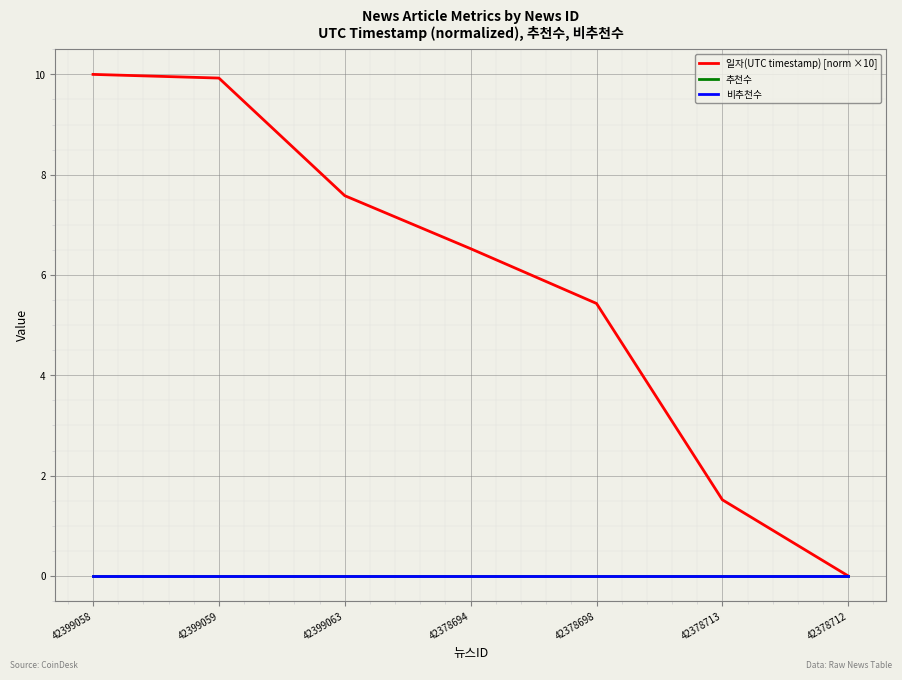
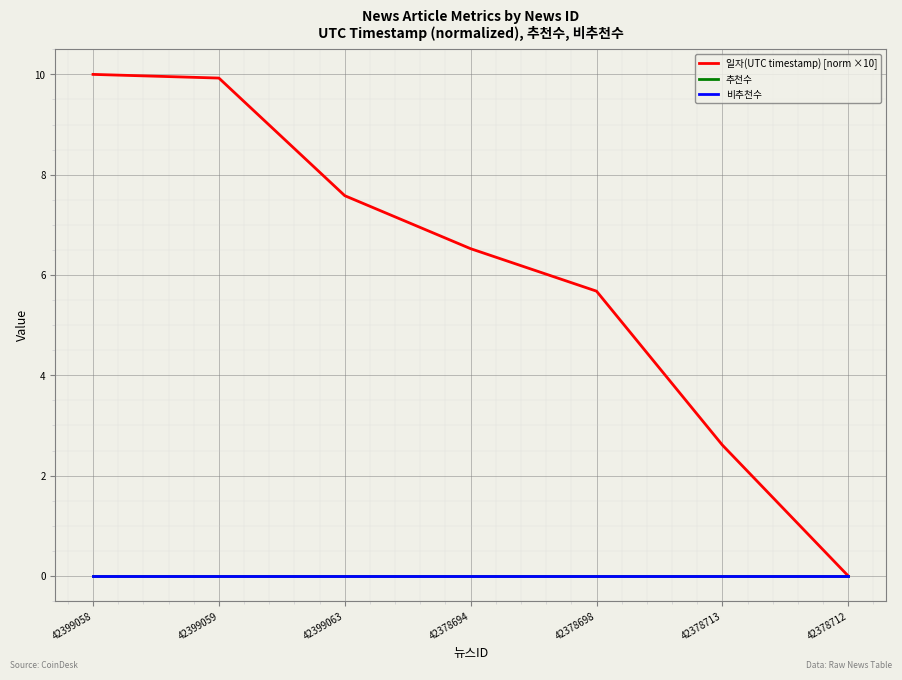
  {
    "일자(UTC timestamp) [norm ×10]": {
      "42399058": 10.0,
      "42399059": 9.9,
      "42399063": 7.6,
      "42378694": 6.5,
-     "42378698": 5.4,
-     "42378713": 1.5
+     "42378698": 5.7,
+     "42378713": 2.6
    },
    "비추천수": {
      "42399058": 0.0,
      "42399059": 0.0,
      "42399063": 0.0,
      "42378694": 0.0,
      "42378698": 0.0,
      "42378713": 0.0
    }
  }
